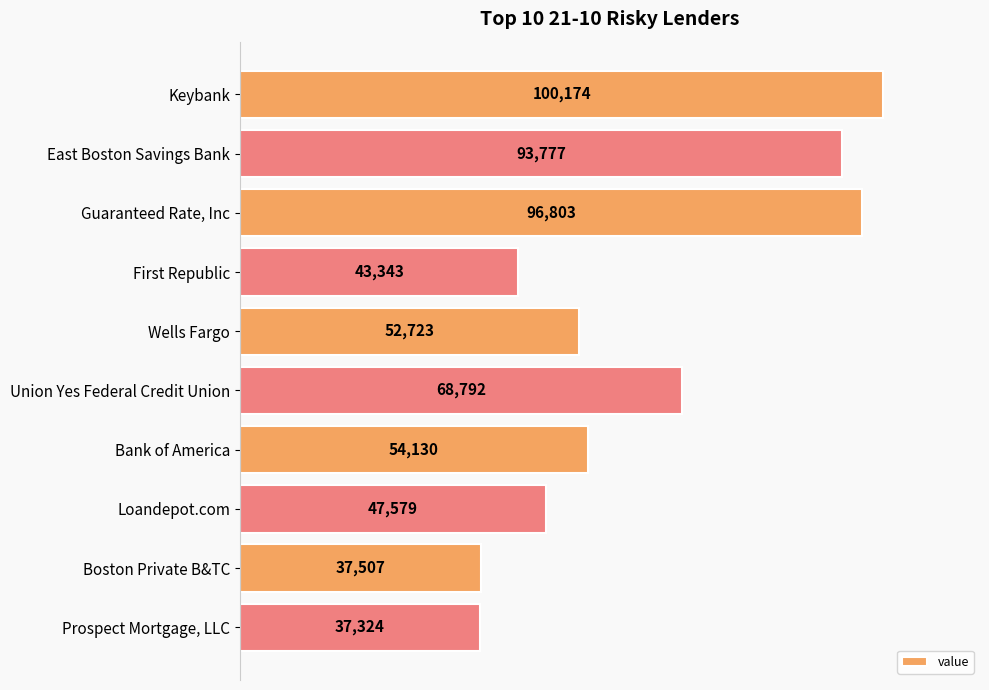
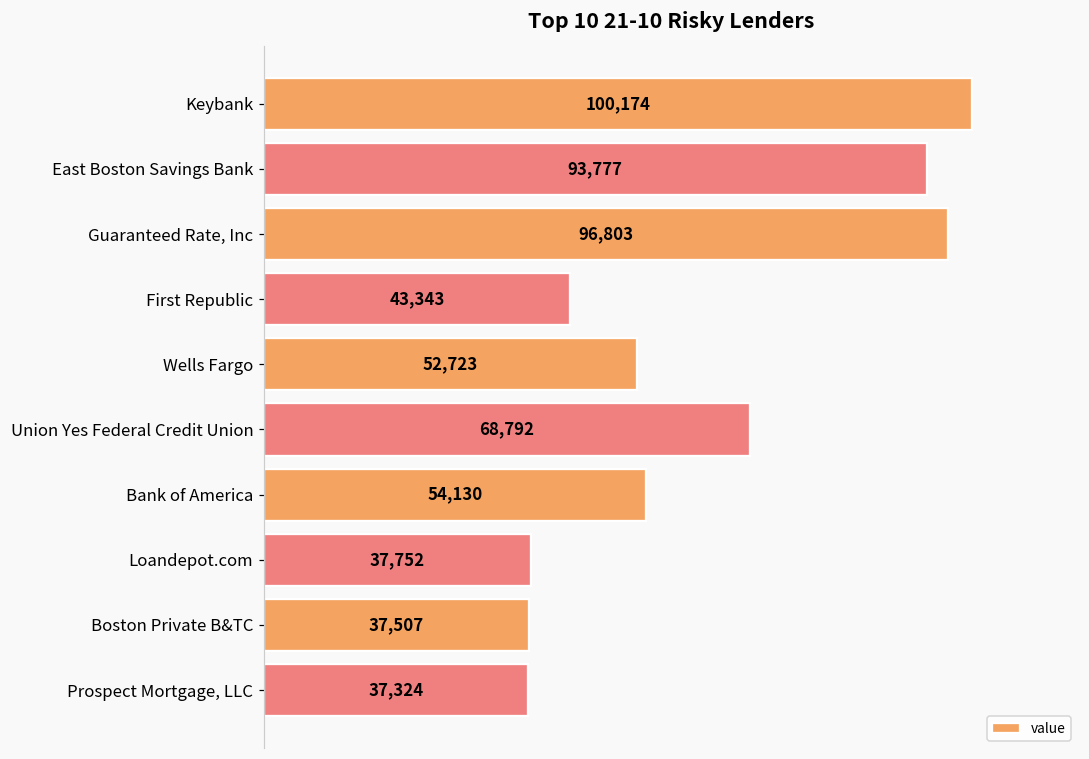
  {
    "Keybank": "100,174",
    "East Boston Savings Bank": "93,777",
    "Guaranteed Rate, Inc": "96,803",
    "First Republic": "43,343",
    "Wells Fargo": "52,723",
    "Union Yes Federal Credit Union": "68,792",
    "Bank of America": "54,130",
-   "Loandepot.com": "47,579",
+   "Loandepot.com": "37,752",
    "Boston Private B&TC": "37,507",
    "Prospect Mortgage, LLC": "37,324"
  }
